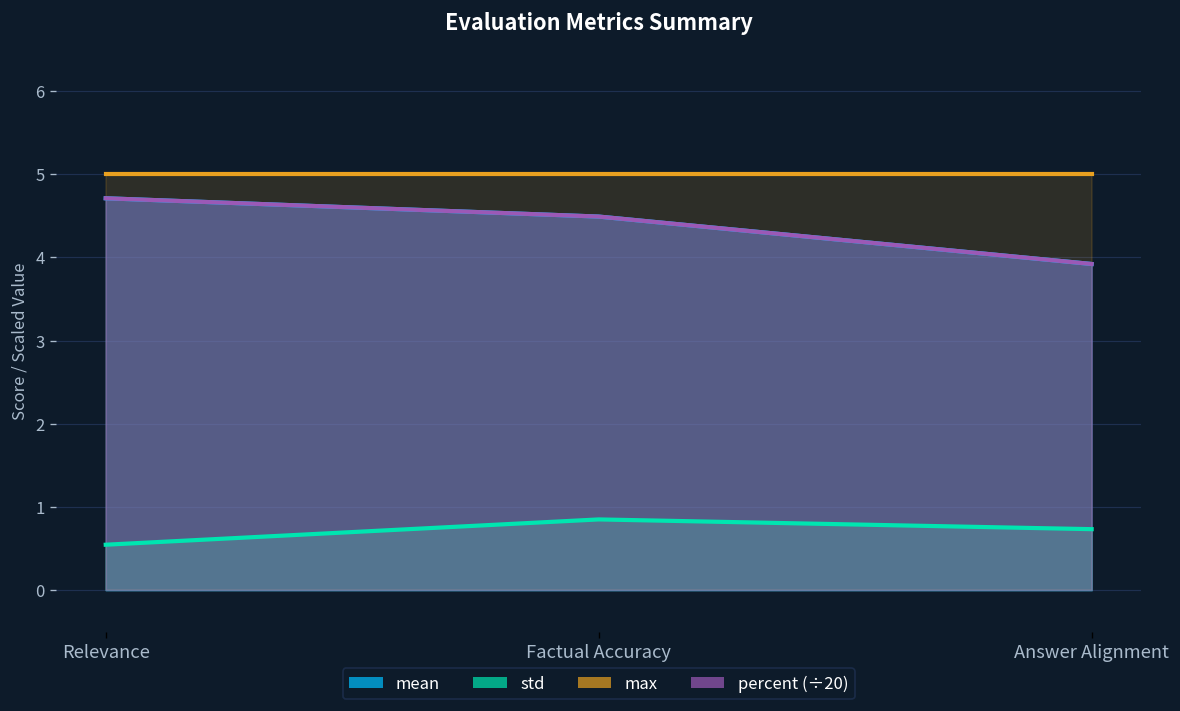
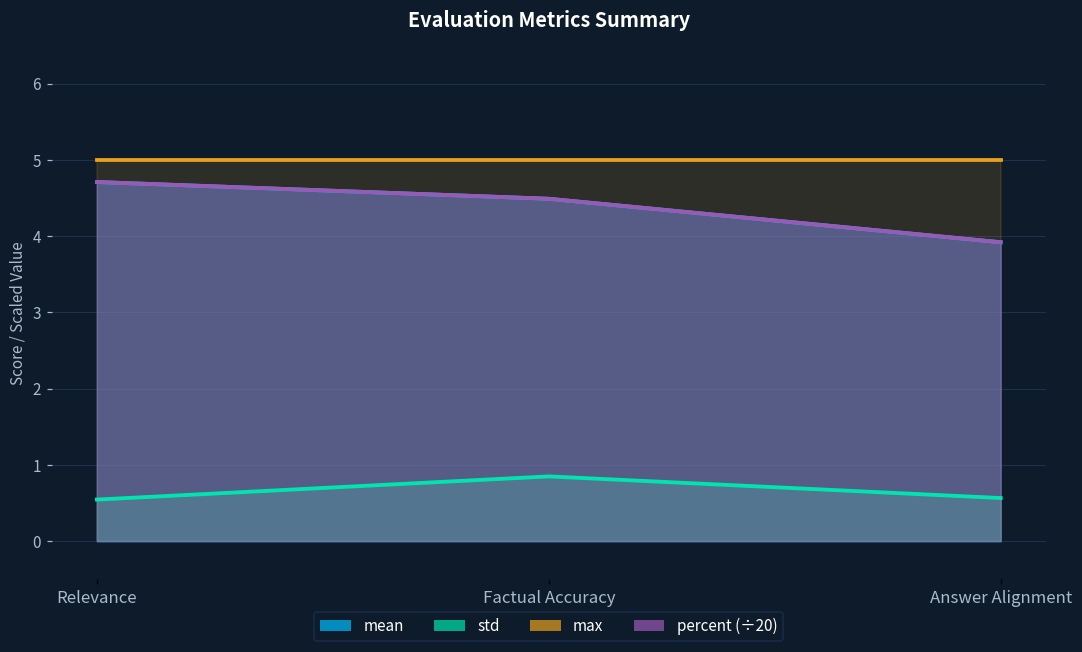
  {
    "std": {
      "Relevance": 0.5,
      "Factual Accuracy": 0.8,
-     "Answer Alignment": 0.7
+     "Answer Alignment": 0.6
    },
    "max": {
      "Relevance": 5.0,
      "Factual Accuracy": 5.0,
      "Answer Alignment": 5.0
    }
  }
